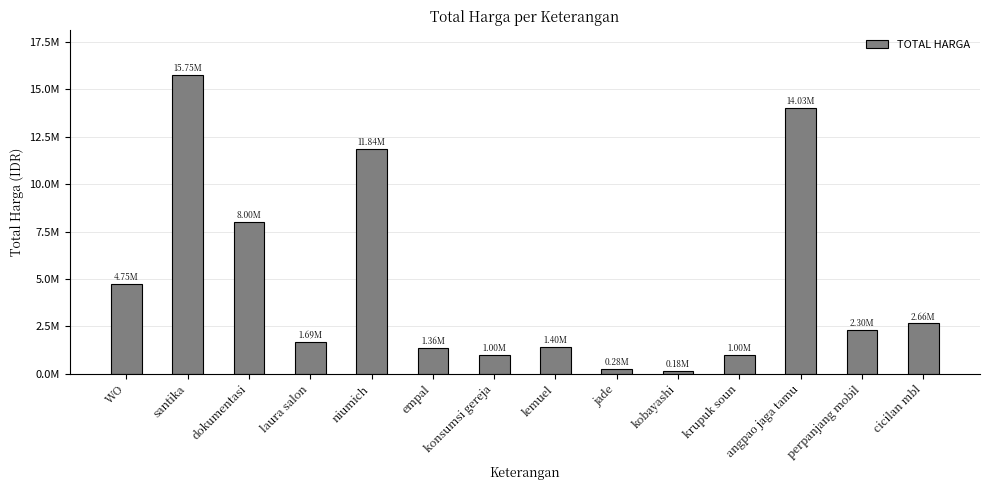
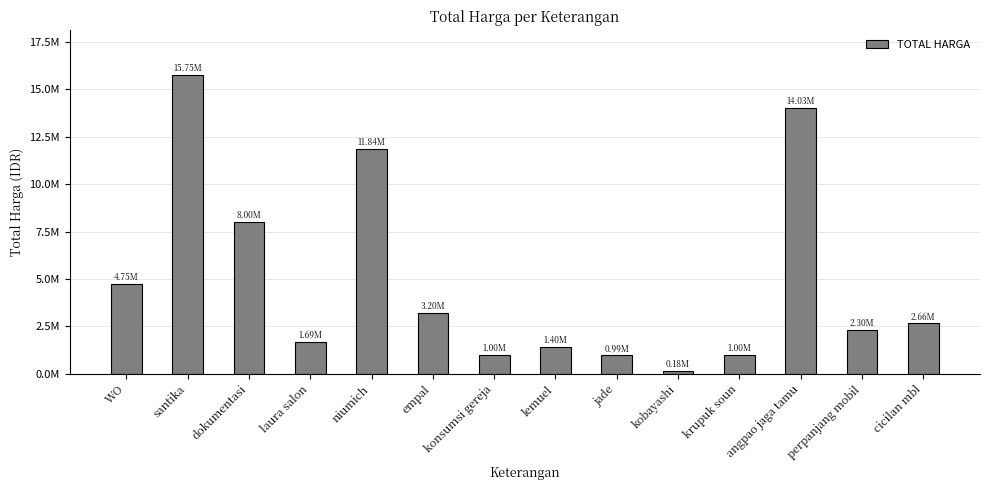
  {
    "WO": "4.75M",
    "santika": "15.75M",
    "dokumentasi": "8.00M",
    "laura salon": "1.69M",
    "niumich": "11.84M",
-   "empal": "1.36M",
+   "empal": "3.20M",
    "konsumsi gereja": "1.00M",
    "lemuel": "1.40M",
-   "jade": "0.28M",
+   "jade": "0.99M",
    "kobayashi": "0.18M",
    "krupuk soun": "1.00M",
    "angpao jaga tamu": "14.03M",
    "perpanjang mobil": "2.30M",
    "cicilan mbl": "2.66M"
  }
